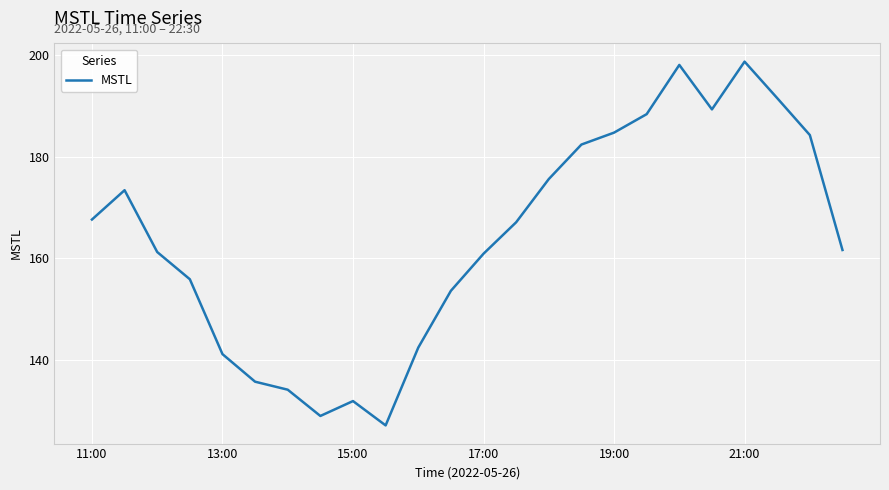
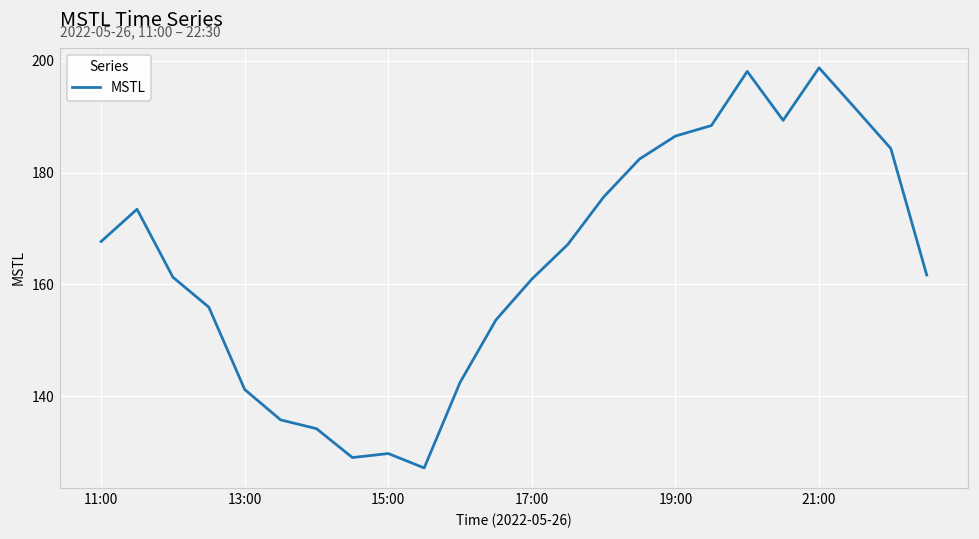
  {
    "11:00": 168,
    "13:00": 141,
-   "15:00": 132,
+   "15:00": 130,
    "17:00": 161,
-   "19:00": 185,
+   "19:00": 187,
    "21:00": 199
  }
